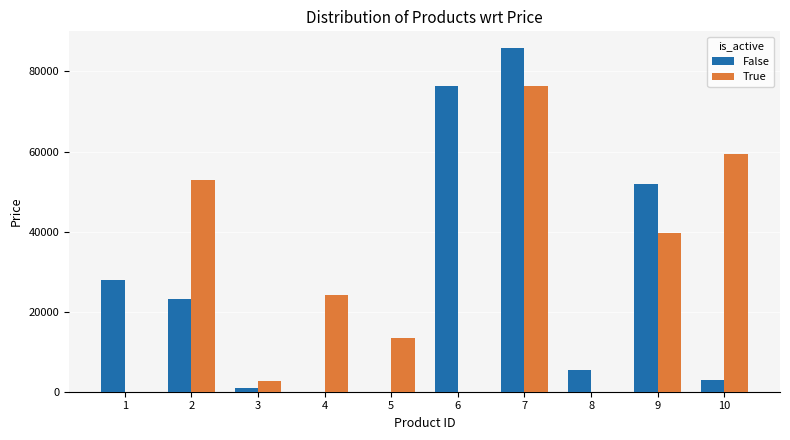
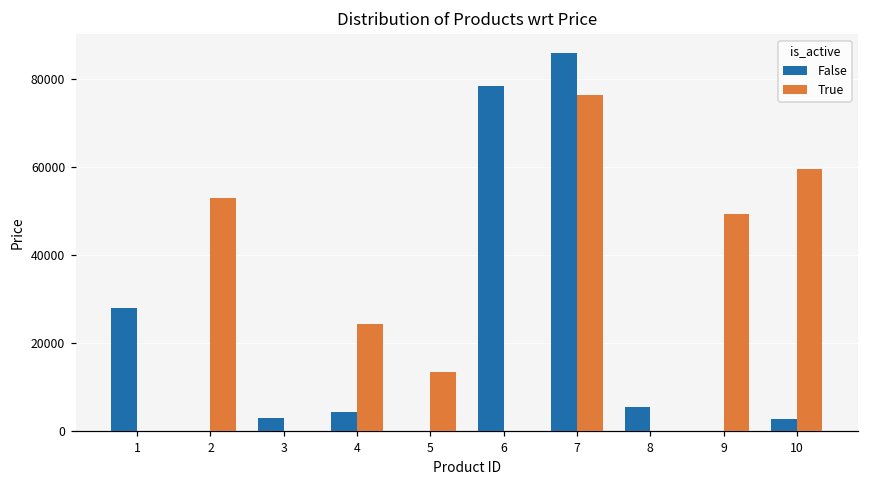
  {
    "False": {
      "1": 28000,
-     "2": 23000,
-     "3": 1000,
-     "4": 0,
+     "2": 0,
+     "3": 3000,
+     "4": 4000,
      "5": 0,
-     "6": 76000,
+     "6": 78000,
      "7": 86000,
      "8": 6000,
-     "9": 52000,
+     "9": 0,
      "10": 3000
    },
    "True": {
      "1": 0,
      "2": 53000,
-     "3": 3000,
+     "3": 0,
      "4": 24000,
      "5": 13000,
      "6": 0,
      "7": 76000,
      "8": 0,
-     "9": 40000,
+     "9": 49000,
      "10": 59000
    }
  }
